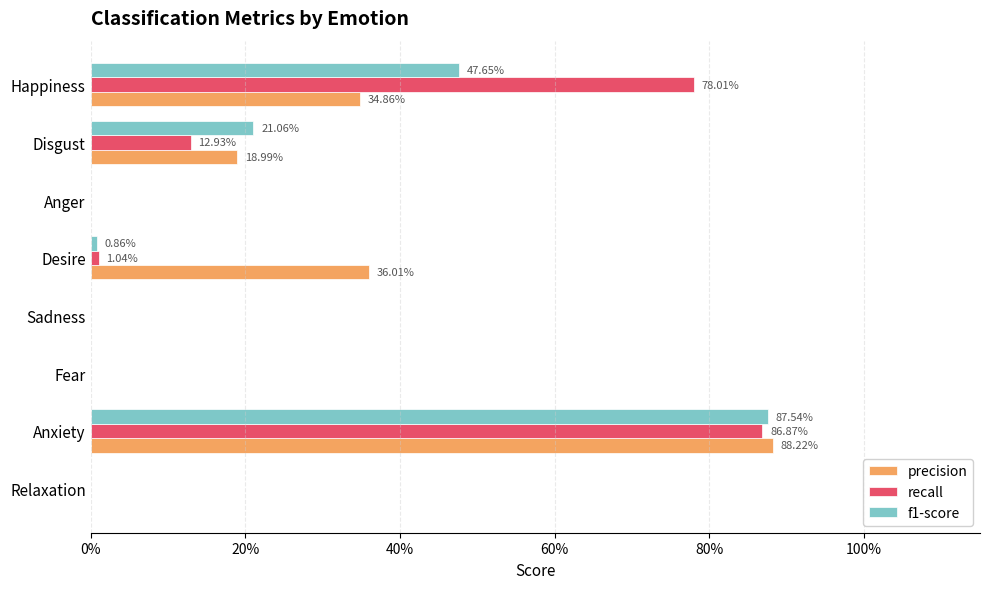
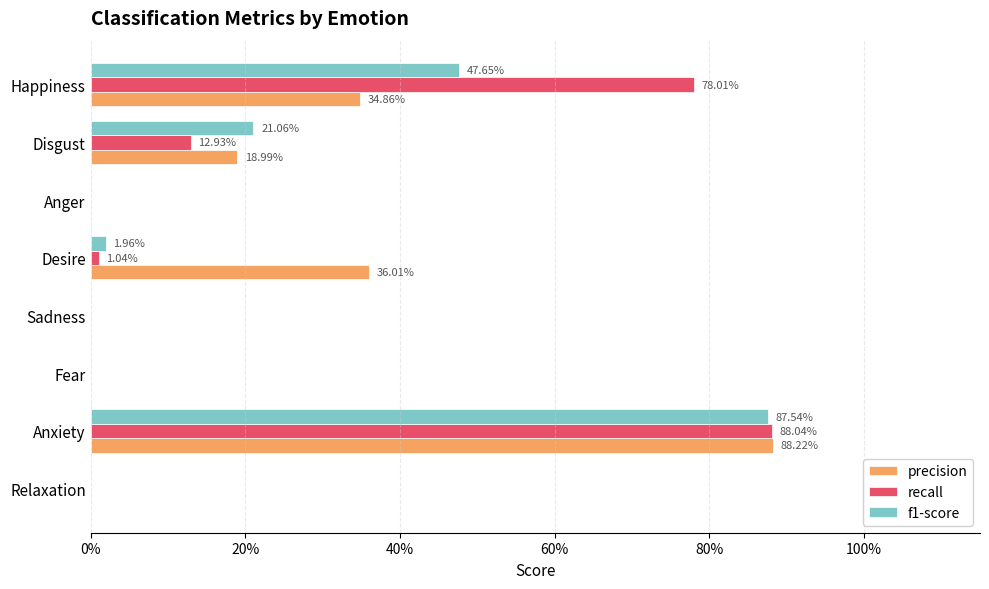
  {
    "precision": {
      "Happiness": "34.86%",
      "Disgust": "18.99%",
      "Desire": "36.01%",
      "Anxiety": "88.22%"
    },
    "recall": {
      "Happiness": "78.01%",
      "Disgust": "12.93%",
      "Desire": "1.04%",
-     "Anxiety": "86.87%"
+     "Anxiety": "88.04%"
    },
    "f1-score": {
      "Happiness": "47.65%",
      "Disgust": "21.06%",
-     "Desire": "0.86%",
+     "Desire": "1.96%",
      "Anxiety": "87.54%"
    }
  }
